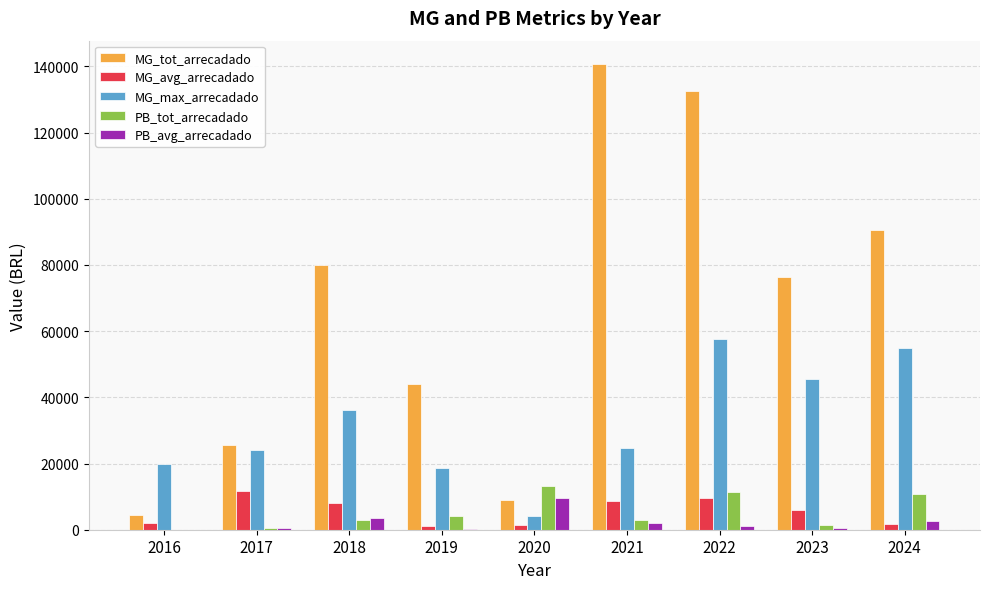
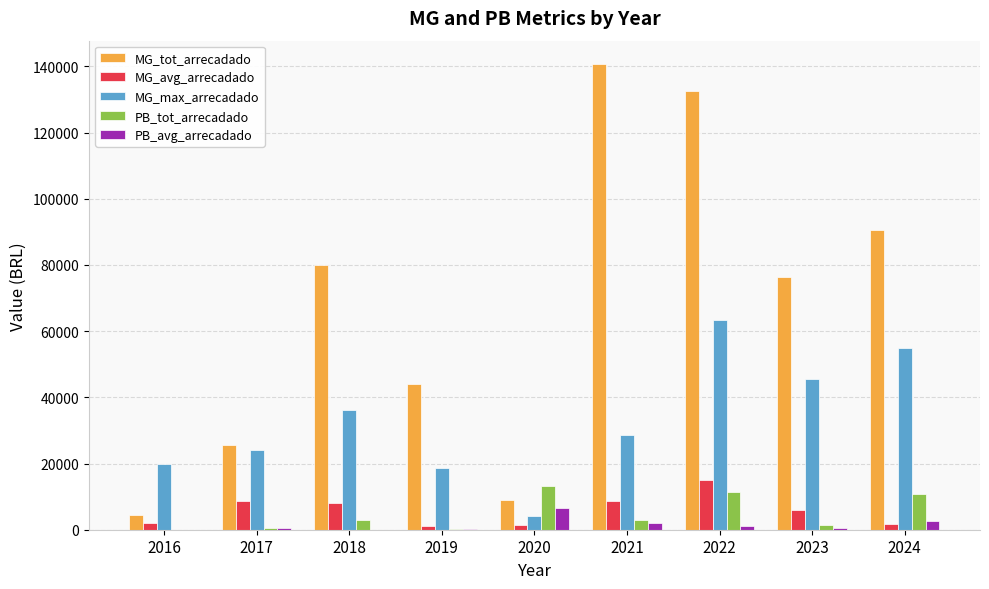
  {
    "MG_tot_arrecadado": {
      "2016": 4000,
      "2017": 26000,
      "2018": 80000,
      "2019": 44000,
      "2020": 9000,
      "2021": 141000,
      "2022": 133000,
      "2023": 76000,
      "2024": 90000
    },
    "MG_avg_arrecadado": {
      "2016": 2000,
-     "2017": 12000,
+     "2017": 9000,
      "2018": 8000,
      "2019": 1000,
      "2020": 1000,
      "2021": 9000,
-     "2022": 9000,
+     "2022": 15000,
      "2023": 6000,
      "2024": 2000
    },
    "MG_max_arrecadado": {
      "2016": 20000,
      "2017": 24000,
      "2018": 36000,
      "2019": 19000,
      "2020": 4000,
-     "2021": 25000,
-     "2022": 58000,
+     "2021": 29000,
+     "2022": 63000,
      "2023": 46000,
      "2024": 55000
    },
    "PB_tot_arrecadado": {
      "2016": 0,
      "2018": 3000,
-     "2019": 4000,
+     "2019": 0,
      "2020": 13000,
      "2021": 3000,
      "2022": 12000,
      "2023": 1000,
      "2024": 11000
    },
    "PB_avg_arrecadado": {
      "2016": 0,
-     "2018": 3000,
-     "2020": 9000,
+     "2018": 0,
+     "2020": 7000,
      "2021": 2000,
      "2022": 1000,
      "2024": 3000
    }
  }
